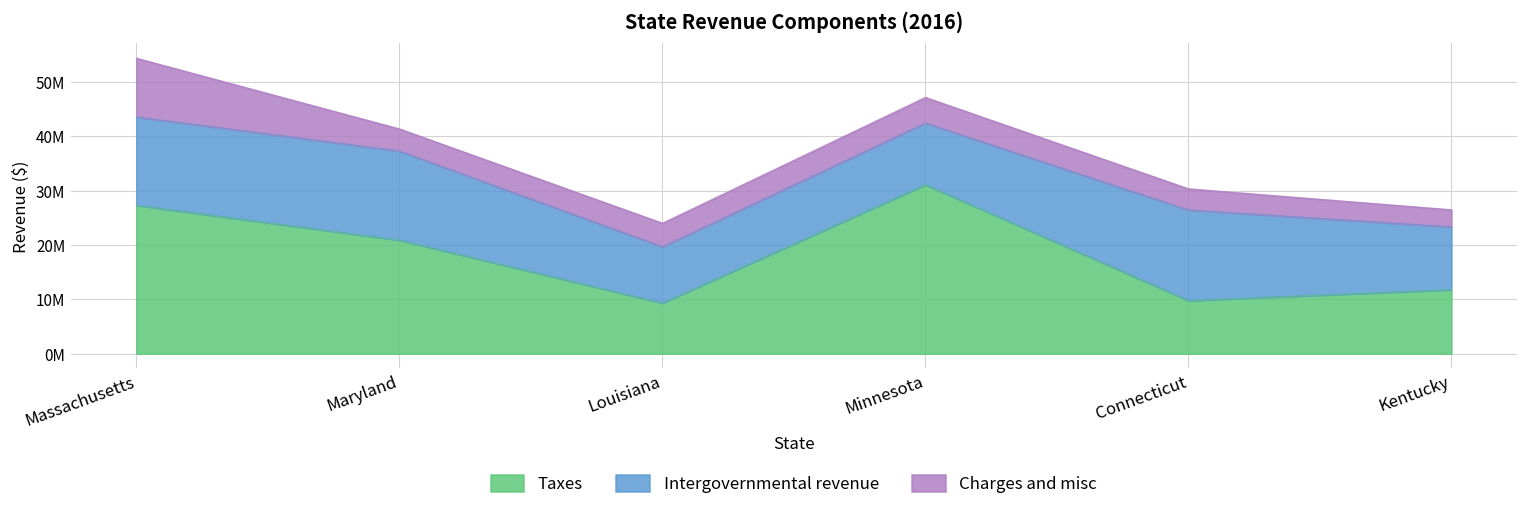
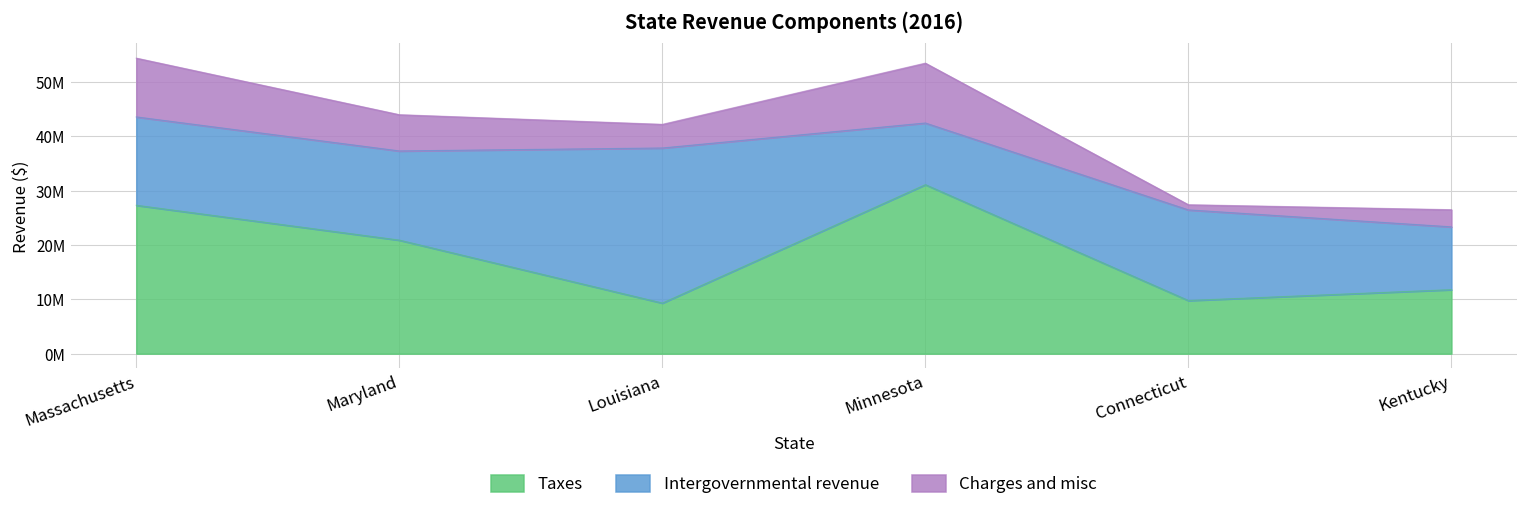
  {
    "Taxes": {
      "Massachusetts": 27000000,
      "Maryland": 21000000,
      "Louisiana": 9000000,
      "Minnesota": 31000000,
      "Connecticut": 10000000,
      "Kentucky": 12000000
    },
    "Intergovernmental revenue": {
      "Massachusetts": 16000000,
      "Maryland": 16000000,
-     "Louisiana": 10000000,
+     "Louisiana": 29000000,
      "Minnesota": 11000000,
      "Connecticut": 17000000,
      "Kentucky": 12000000
    },
    "Charges and misc": {
      "Massachusetts": 11000000,
-     "Maryland": 4000000,
+     "Maryland": 7000000,
      "Louisiana": 4000000,
-     "Minnesota": 5000000,
-     "Connecticut": 4000000,
+     "Minnesota": 11000000,
+     "Connecticut": 1000000,
      "Kentucky": 3000000
    }
  }
